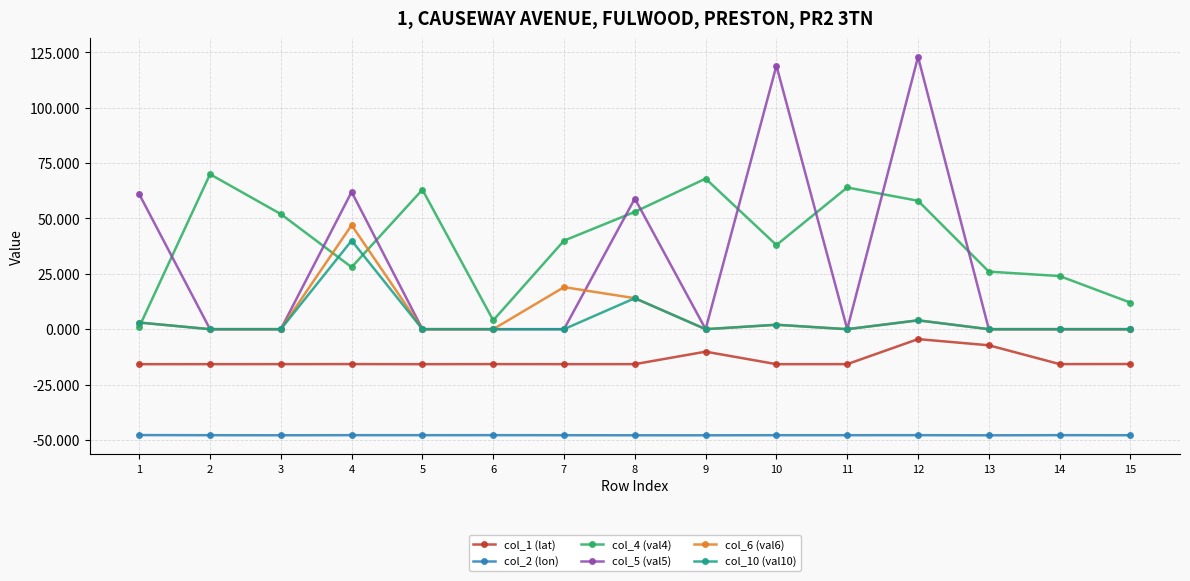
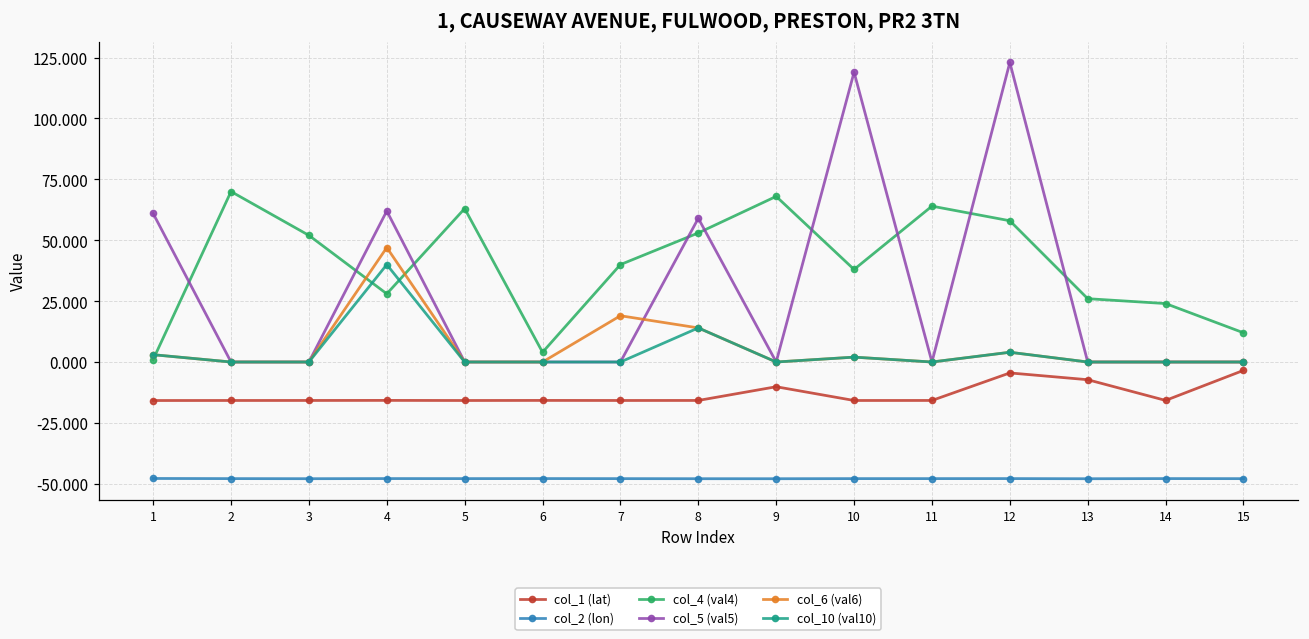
  {
    "col_1 (lat)": {
      "1": -16,
      "2": -16,
      "3": -16,
      "4": -16,
      "5": -16,
      "6": -16,
      "7": -16,
      "8": -16,
      "9": -10,
      "10": -16,
      "11": -16,
      "12": -4,
      "13": -7,
      "14": -16,
-     "15": -16
+     "15": -3
    },
    "col_2 (lon)": {
      "1": -48,
      "2": -48,
      "3": -48,
      "4": -48,
      "5": -48,
      "6": -48,
      "7": -48,
      "8": -48,
      "9": -48,
      "10": -48,
      "11": -48,
      "12": -48,
      "13": -48,
      "14": -48,
      "15": -48
    },
    "col_5 (val5)": {
      "1": 61,
      "4": 62,
      "8": 59,
      "10": 119,
      "12": 123
    },
    "col_6 (val6)": {
      "4": 47,
      "7": 19
    }
  }
